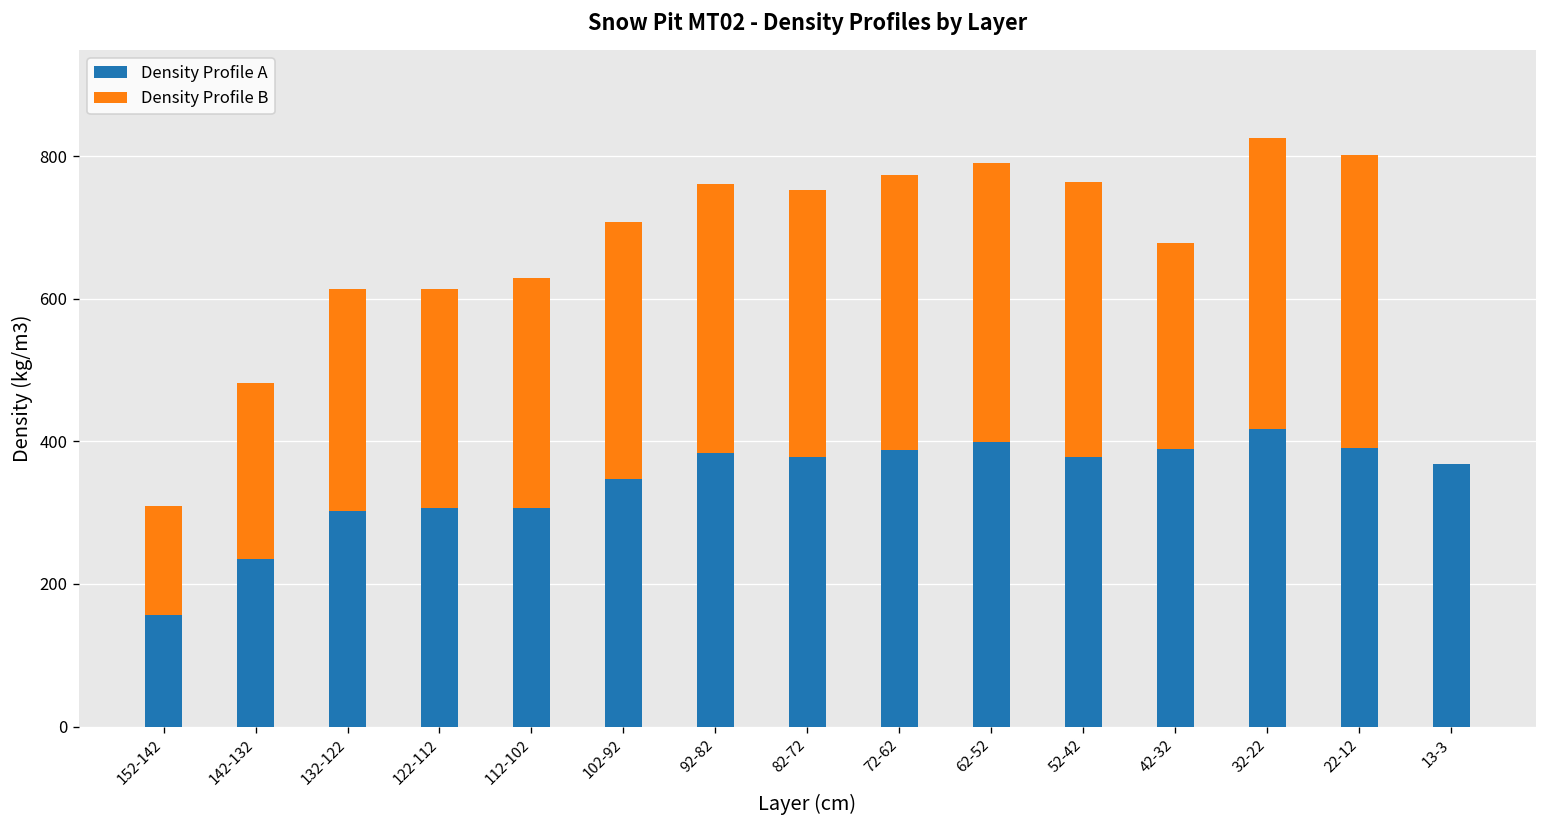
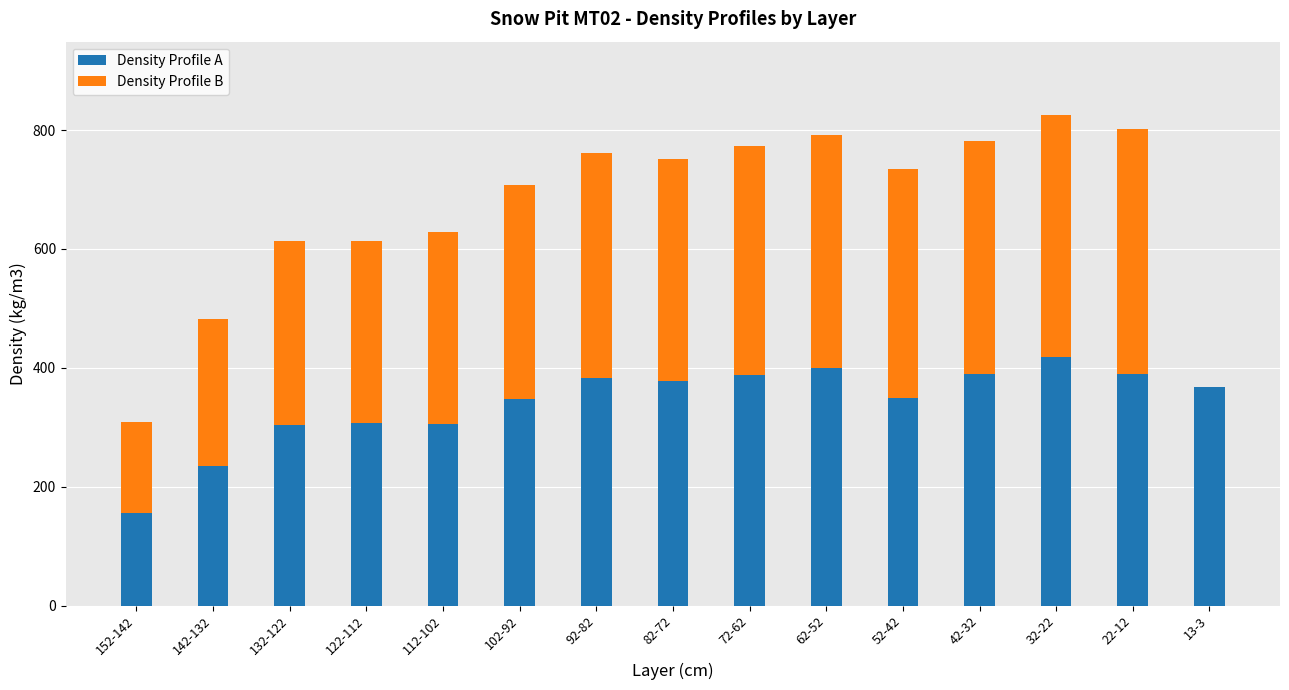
  {
    "Density Profile A": {
      "152-142": 160,
      "142-132": 240,
      "132-122": 300,
      "122-112": 310,
      "112-102": 310,
      "102-92": 350,
      "92-82": 380,
      "82-72": 380,
      "72-62": 390,
      "62-52": 400,
-     "52-42": 380,
+     "52-42": 350,
      "42-32": 390,
      "32-22": 420,
      "22-12": 390,
      "13-3": 370
    },
    "Density Profile B": {
      "152-142": 150,
      "142-132": 250,
      "132-122": 310,
      "122-112": 310,
      "112-102": 320,
      "102-92": 360,
      "92-82": 380,
      "82-72": 370,
      "72-62": 390,
      "62-52": 390,
      "52-42": 390,
-     "42-32": 290,
+     "42-32": 390,
      "32-22": 410,
      "22-12": 410,
      "13-3": 0
    }
  }
